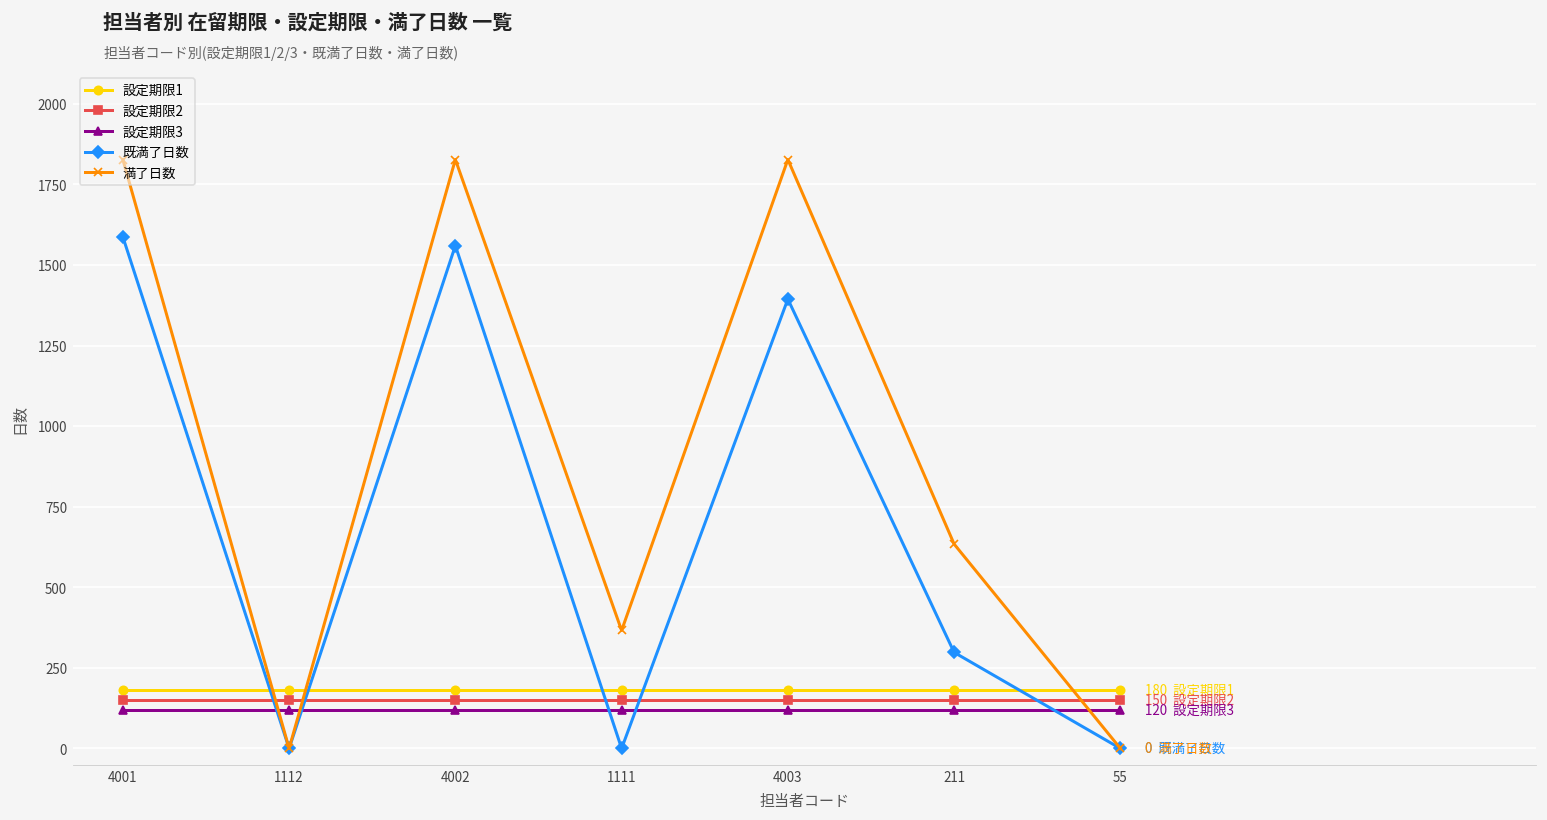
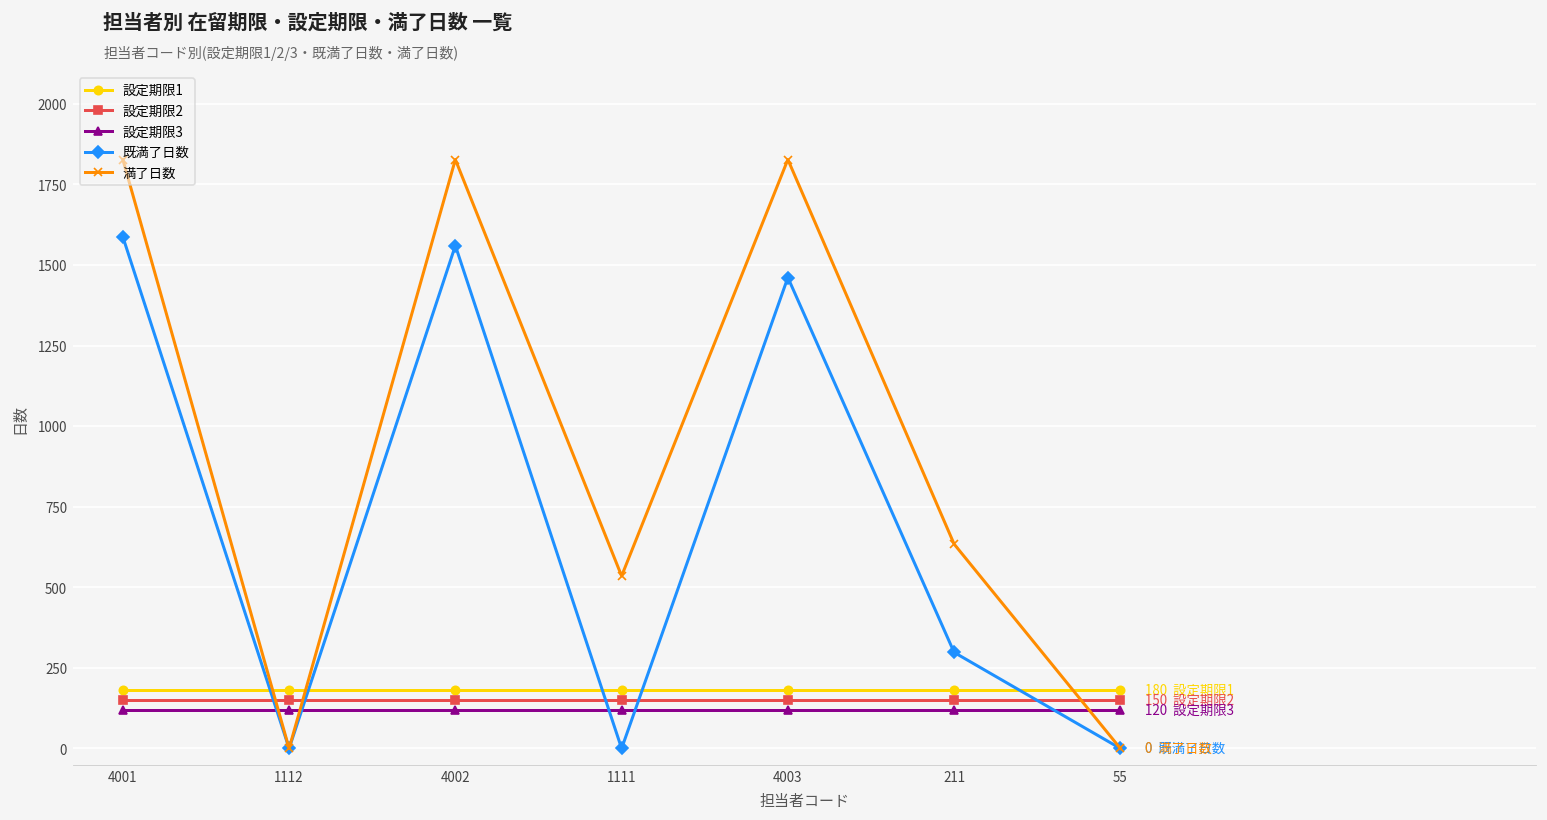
  {
    "設定期限1": {
      "4001": 180,
      "1112": 180,
      "4002": 180,
      "1111": 180,
      "4003": 180,
      "211": 180
    },
    "設定期限2": {
      "4001": 150,
      "1112": 150,
      "4002": 150,
      "1111": 150,
      "4003": 150,
      "211": 150
    },
    "設定期限3": {
      "4001": 120,
      "1112": 120,
      "4002": 120,
      "1111": 120,
      "4003": 120,
      "211": 120
    },
    "既満了日数": {
      "4001": 1590,
      "4002": 1560,
      "1111": 0,
-     "4003": 1390,
+     "4003": 1460,
      "211": 300
    },
    "満了日数": {
      "4002": 1830,
-     "1111": 370,
+     "1111": 540,
      "4003": 1830,
      "211": 630
    }
  }
